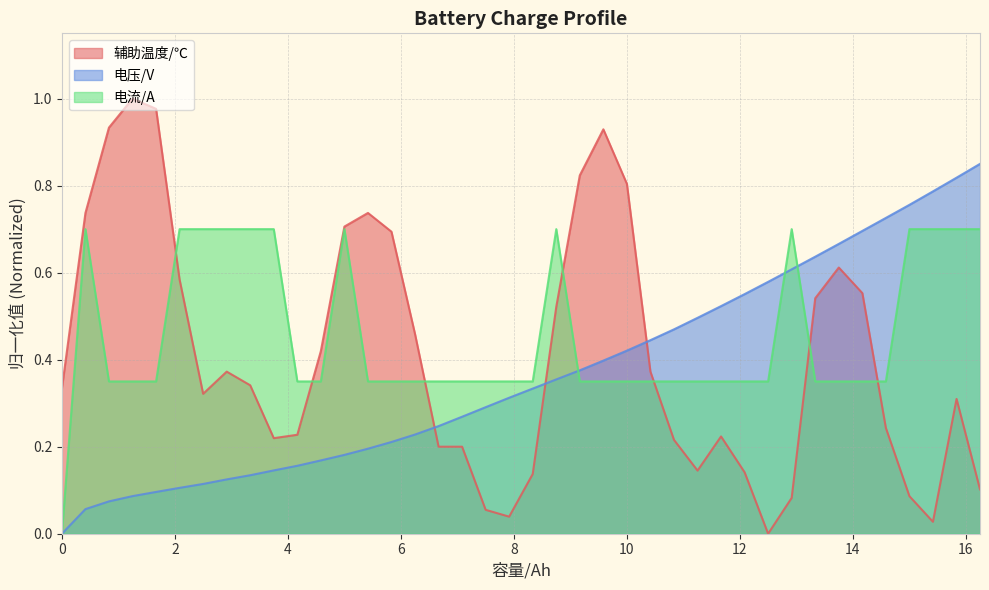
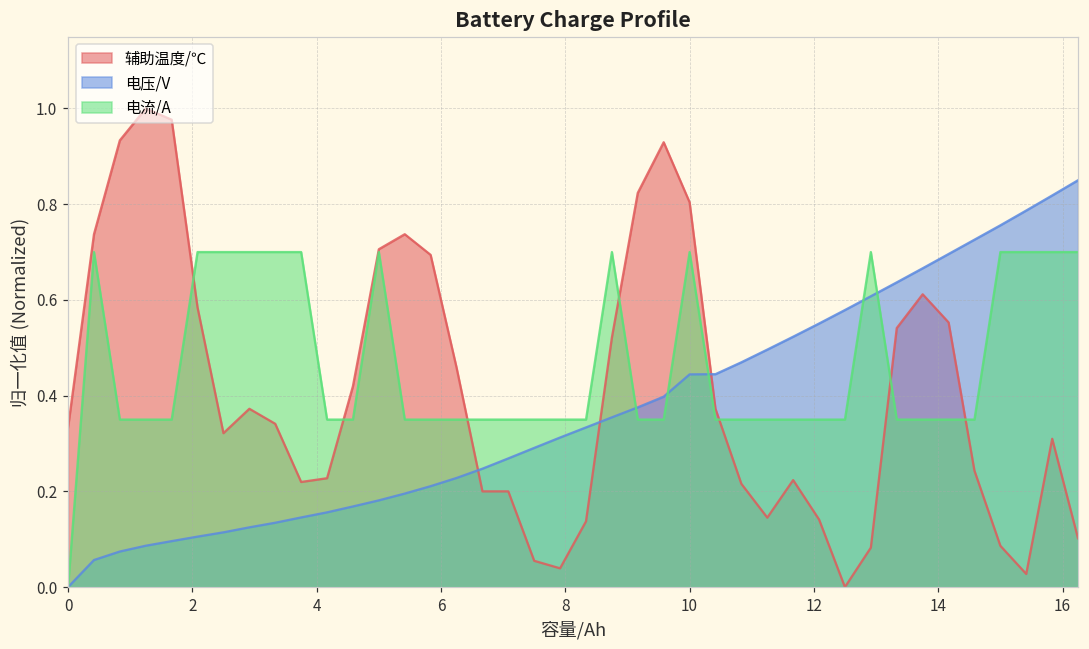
  {
    "辅助温度/℃": {
      "0": 0.33,
      "10": 0.80
    },
    "电压/V": {
-     "10": 0.42
+     "10": 0.44
    },
    "电流/A": {
-     "10": 0.35
+     "10": 0.70
    }
  }
